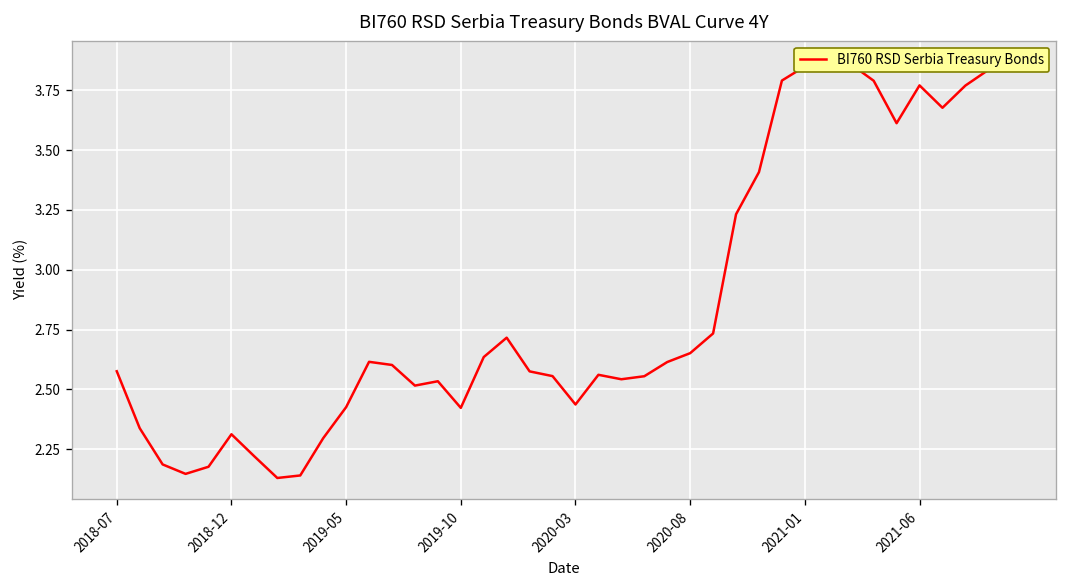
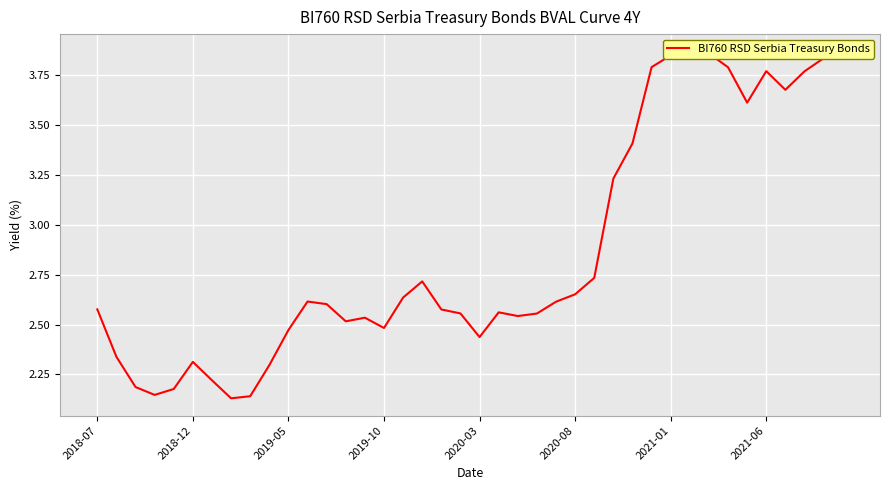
  {
    "2018-07": 2.58,
    "2018-12": 2.31,
-   "2019-05": 2.43,
-   "2019-10": 2.42,
+   "2019-05": 2.47,
+   "2019-10": 2.48,
    "2020-03": 2.44,
    "2020-08": 2.65,
    "2021-06": 3.77
  }
